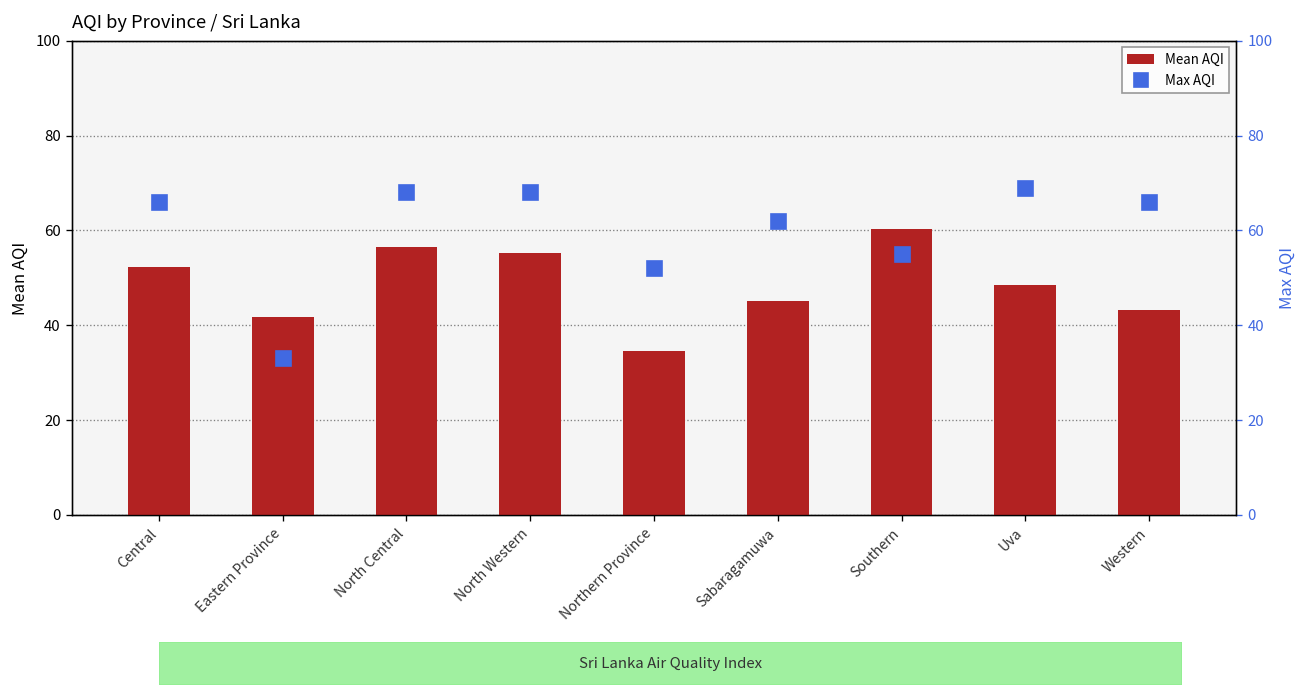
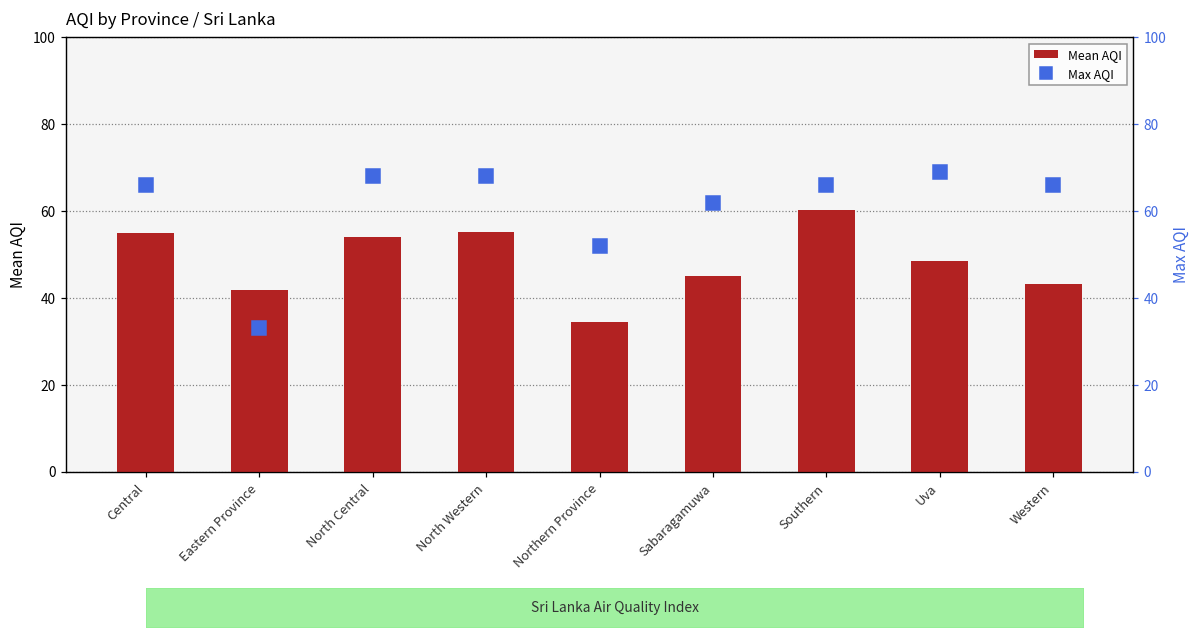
  {
    "Mean AQI": {
-     "Central": 52,
+     "Central": 55,
      "Eastern Province": 42,
-     "North Central": 57,
+     "North Central": 54,
      "North Western": 55,
      "Northern Province": 35,
      "Sabaragamuwa": 45,
      "Southern": 60,
      "Uva": 49,
      "Western": 43
    },
    "Max AQI": {
      "Central": 66,
      "Eastern Province": 33,
      "North Central": 68,
      "North Western": 68,
      "Northern Province": 52,
      "Sabaragamuwa": 62,
-     "Southern": 55,
+     "Southern": 66,
      "Uva": 69,
      "Western": 66
    }
  }
